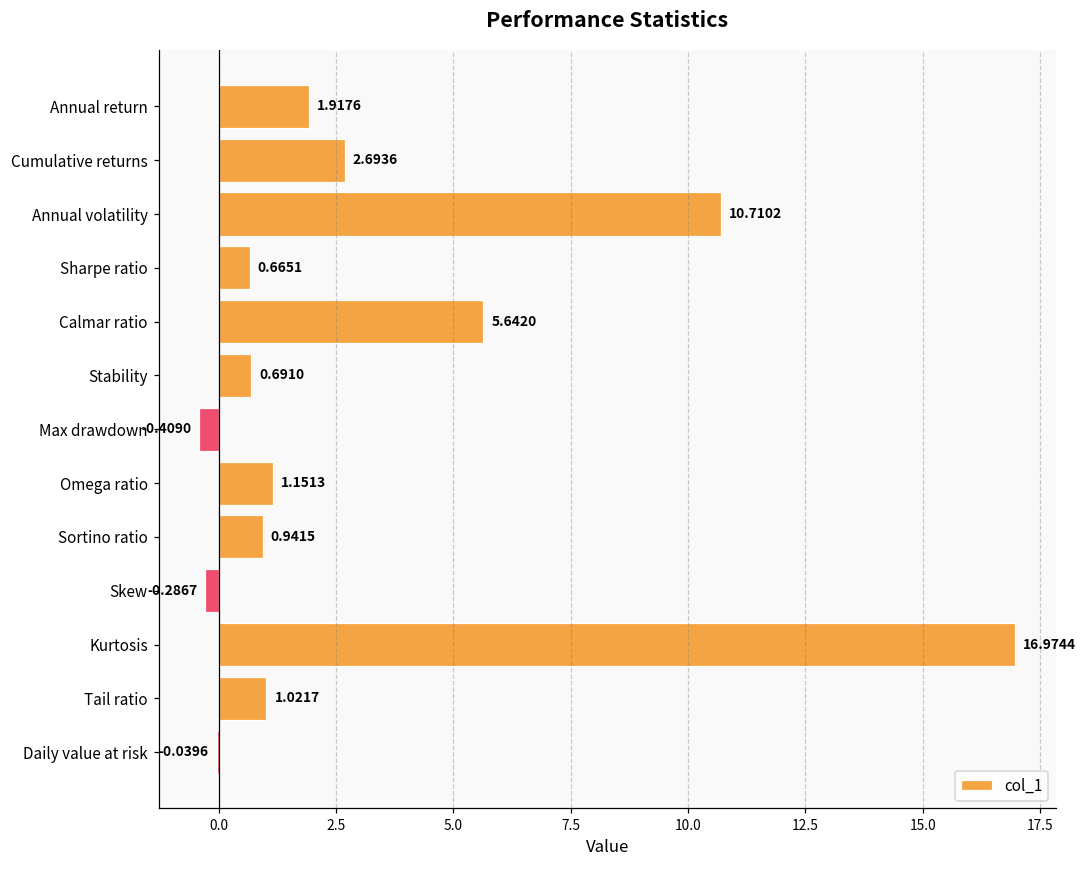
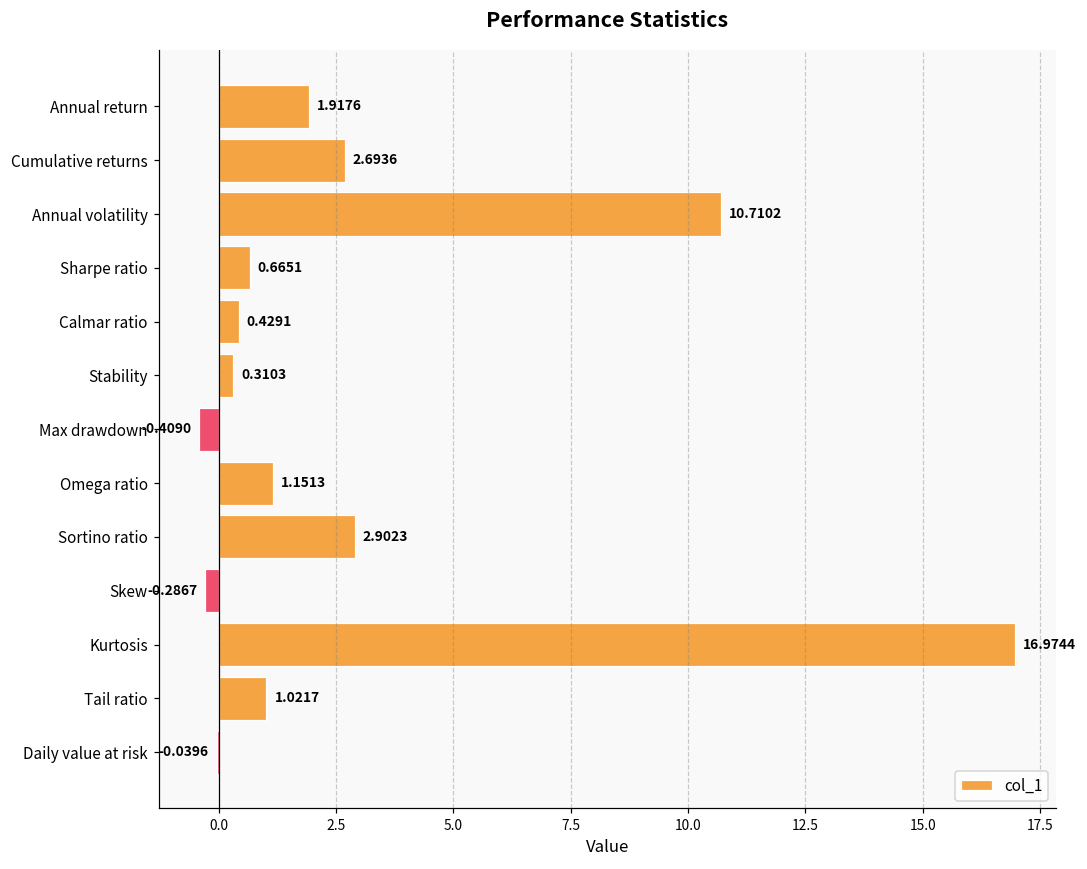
  {
    "Annual return": 1.9176,
    "Cumulative returns": 2.6936,
    "Annual volatility": 10.7102,
    "Sharpe ratio": 0.6651,
-   "Calmar ratio": 5.6420,
-   "Stability": 0.6910,
+   "Calmar ratio": 0.4291,
+   "Stability": 0.3103,
    "Max drawdown": -0.4090,
    "Omega ratio": 1.1513,
-   "Sortino ratio": 0.9415,
+   "Sortino ratio": 2.9023,
    "Skew": -0.2867,
    "Kurtosis": 16.9744,
    "Tail ratio": 1.0217,
    "Daily value at risk": -0.0396
  }
